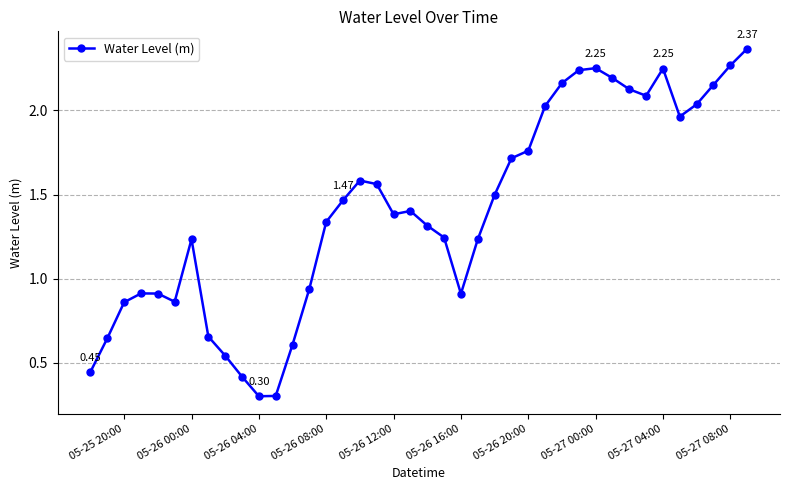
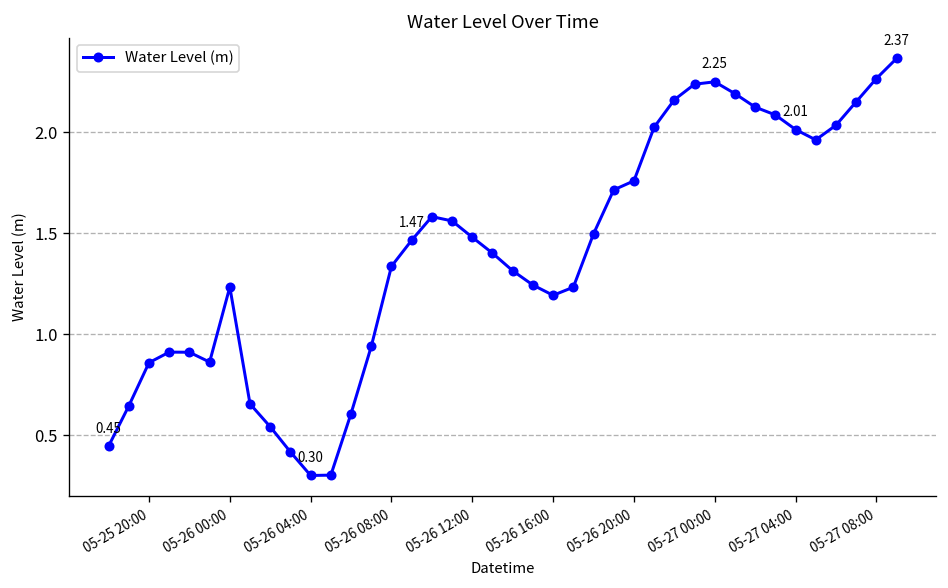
  {
    "05-26 04:00": 0.30,
-   "05-26 12:00": 1.38,
-   "05-26 16:00": 0.91,
+   "05-26 12:00": 1.48,
+   "05-26 16:00": 1.19,
    "05-27 00:00": 2.25,
-   "05-27 04:00": 2.25
+   "05-27 04:00": 2.01
  }
